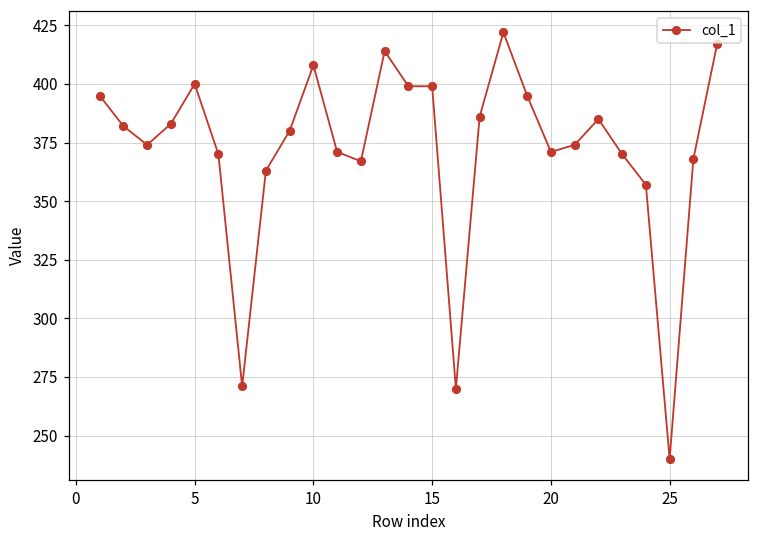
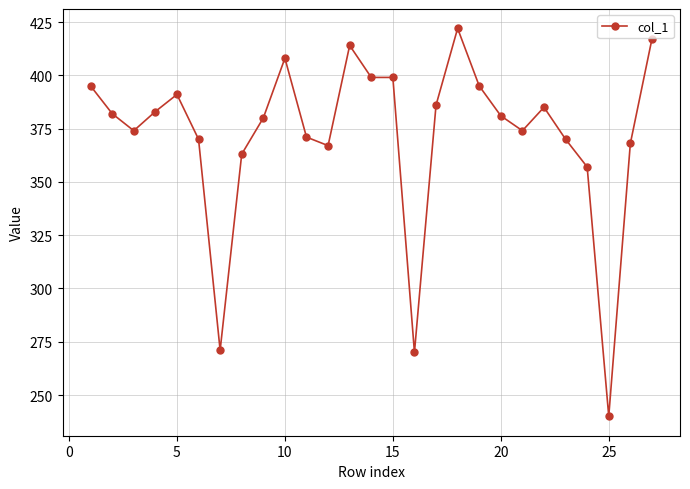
  {
-   "5": 400,
+   "5": 391,
    "10": 408,
    "15": 399,
-   "20": 371,
+   "20": 381,
    "25": 240
  }
